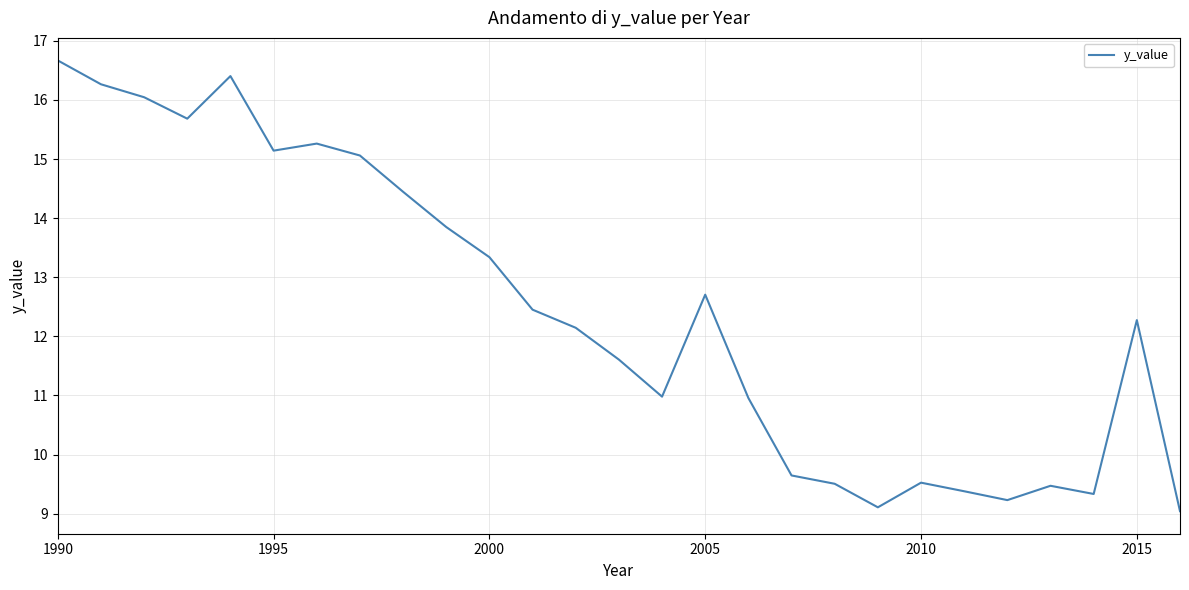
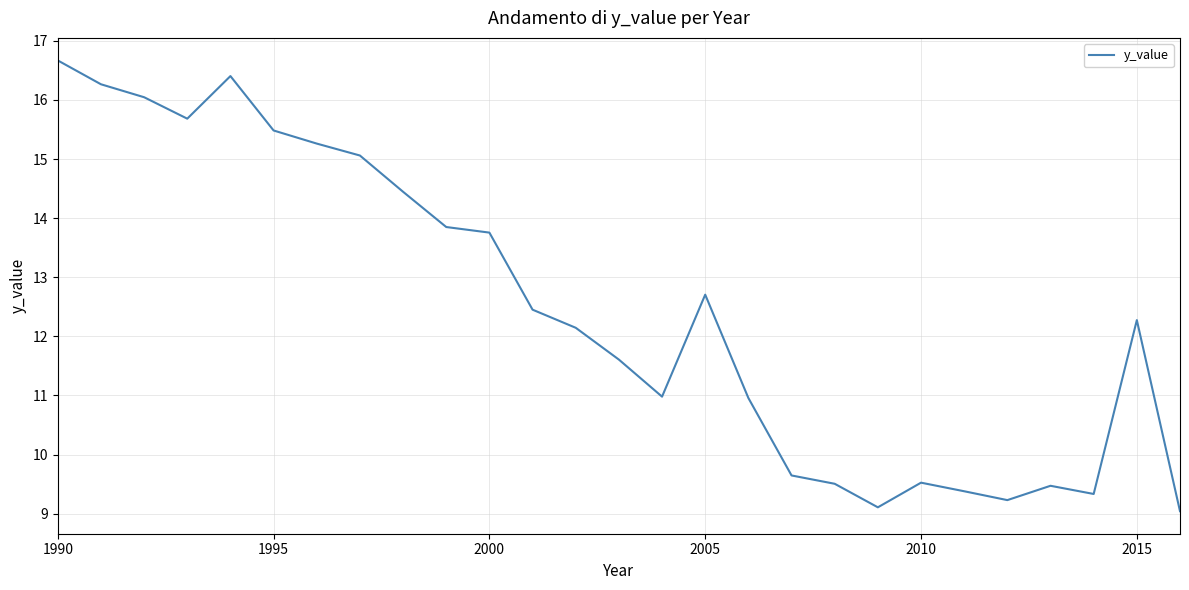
  {
    "1990": 16.7,
-   "1995": 15.1,
-   "2000": 13.3,
+   "1995": 15.5,
+   "2000": 13.8,
    "2005": 12.7,
    "2010": 9.5,
    "2015": 12.3
  }
